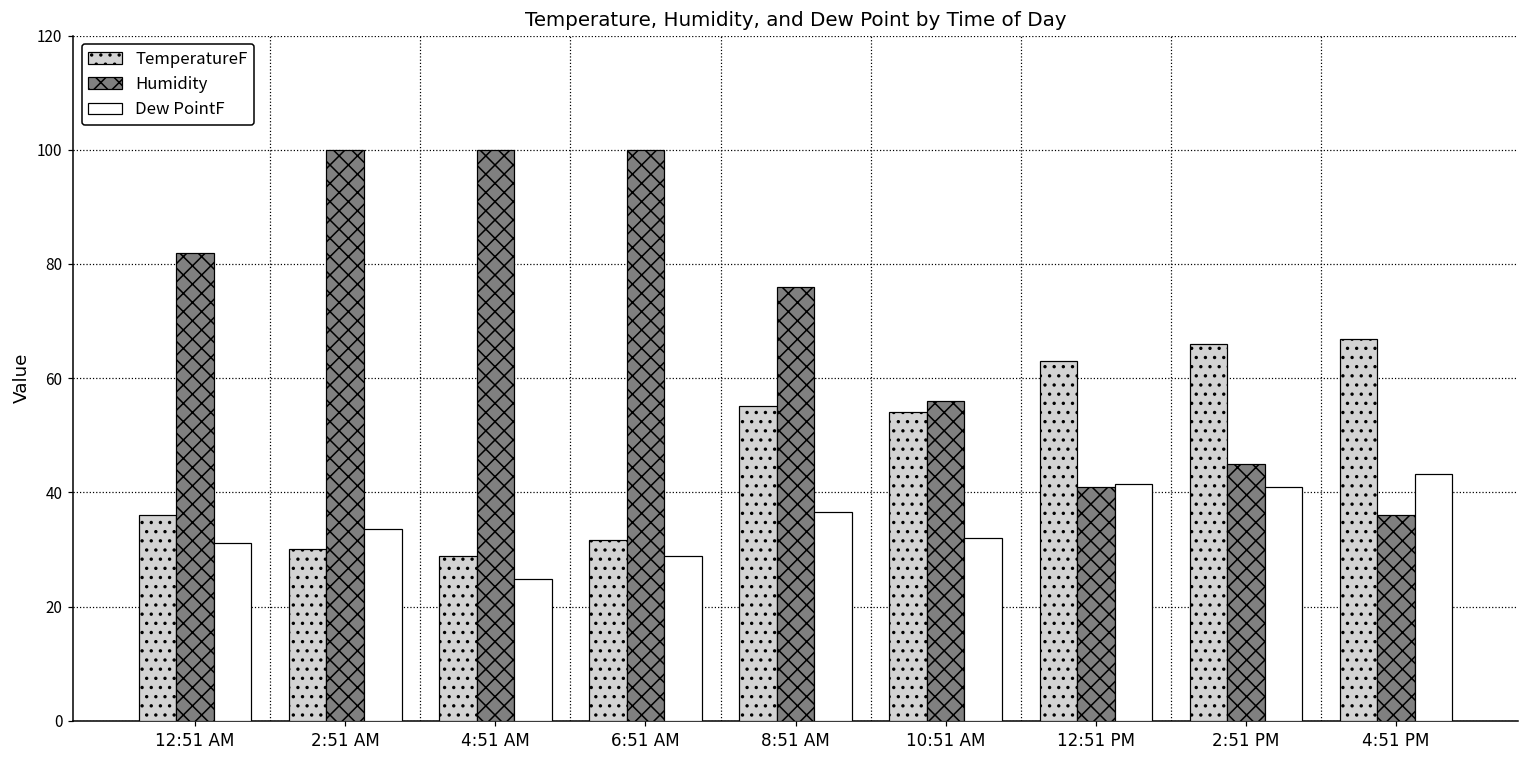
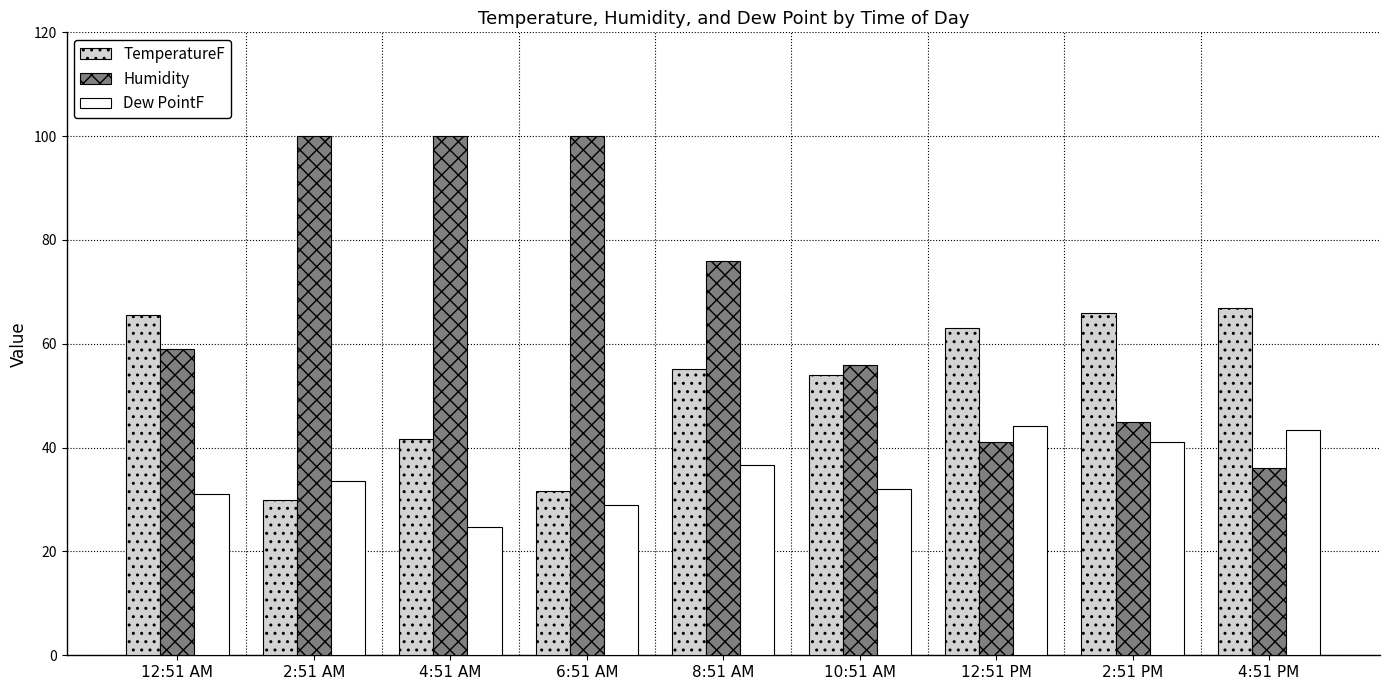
  {
    "TemperatureF": {
-     "12:51 AM": 36,
+     "12:51 AM": 66,
      "2:51 AM": 30,
-     "4:51 AM": 29,
+     "4:51 AM": 42,
      "6:51 AM": 32,
      "8:51 AM": 55,
      "10:51 AM": 54,
      "12:51 PM": 63,
      "2:51 PM": 66,
      "4:51 PM": 67
    },
    "Humidity": {
-     "12:51 AM": 82,
+     "12:51 AM": 59,
      "2:51 AM": 100,
      "4:51 AM": 100,
      "6:51 AM": 100,
      "8:51 AM": 76,
      "10:51 AM": 56,
      "12:51 PM": 41,
      "2:51 PM": 45,
      "4:51 PM": 36
    },
    "Dew PointF": {
      "12:51 AM": 31,
      "2:51 AM": 34,
      "4:51 AM": 25,
      "6:51 AM": 29,
      "8:51 AM": 37,
      "10:51 AM": 32,
-     "12:51 PM": 42,
+     "12:51 PM": 44,
      "2:51 PM": 41,
      "4:51 PM": 43
    }
  }
